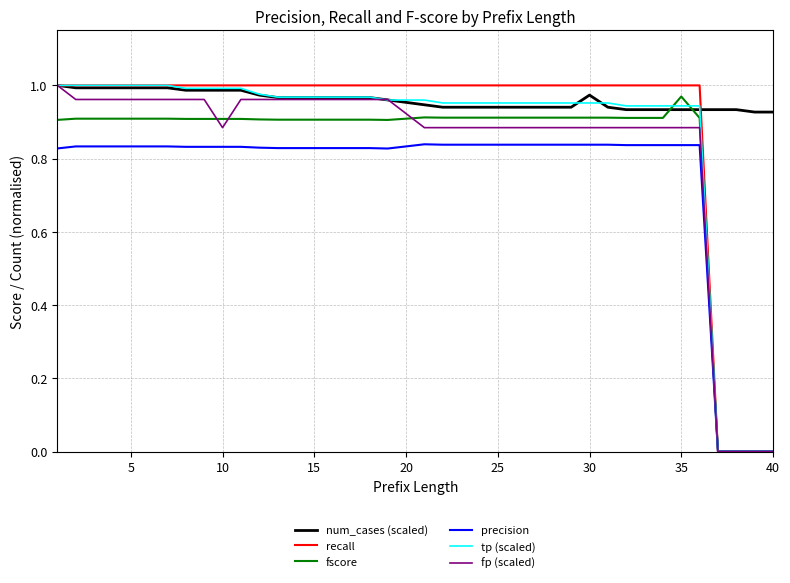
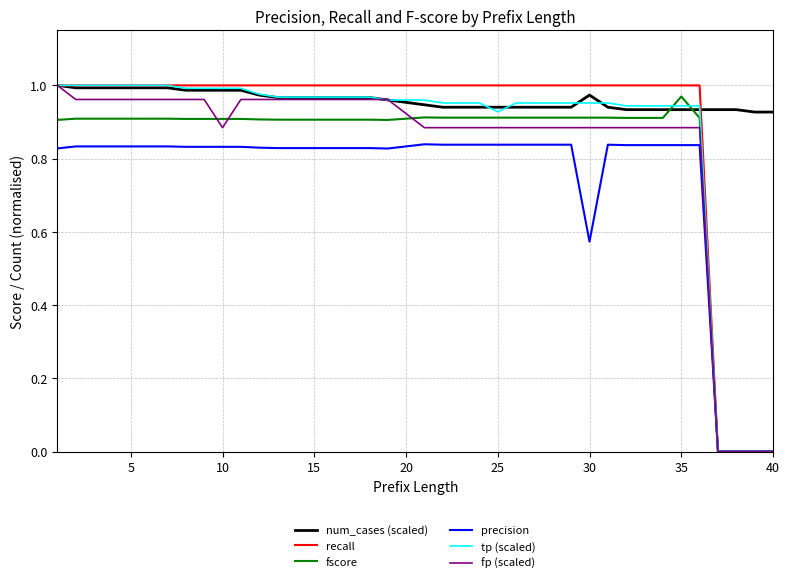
  {
    "num_cases (scaled)": {
      "25": 0.94,
      "30": 0.97,
      "35": 0.93,
      "40": 0.93
    },
    "recall": {
      "10": 1.00,
      "15": 1.00,
      "20": 1.00,
      "25": 1.00,
      "30": 1.00,
      "35": 1.00
    },
    "fscore": {
      "5": 0.91,
      "10": 0.91,
      "15": 0.91,
      "20": 0.91,
      "25": 0.91,
      "30": 0.91,
      "35": 0.97
    },
    "precision": {
      "5": 0.83,
      "10": 0.83,
      "15": 0.83,
      "20": 0.83,
      "25": 0.84,
-     "30": 0.84,
+     "30": 0.57,
      "35": 0.84
    },
    "tp (scaled)": {
-     "25": 0.95,
+     "25": 0.93,
      "30": 0.95,
      "35": 0.94
    },
    "fp (scaled)": {
      "5": 0.96,
      "10": 0.88,
      "20": 0.92,
      "25": 0.88,
      "30": 0.88,
      "35": 0.88
    }
  }
